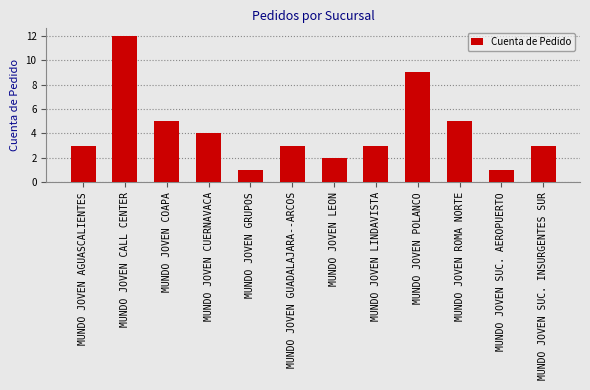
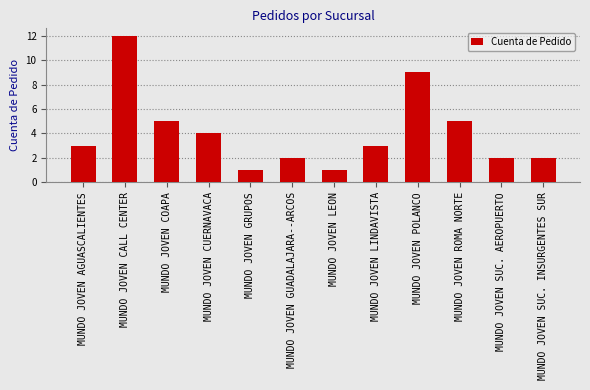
  {
    "MUNDO JOVEN AGUASCALIENTES": 3,
    "MUNDO JOVEN CALL CENTER": 12,
    "MUNDO JOVEN COAPA": 5,
    "MUNDO JOVEN CUERNAVACA": 4,
    "MUNDO JOVEN GRUPOS": 1,
-   "MUNDO JOVEN GUADALAJARA--ARCOS": 3,
-   "MUNDO JOVEN LEON": 2,
+   "MUNDO JOVEN GUADALAJARA--ARCOS": 2,
+   "MUNDO JOVEN LEON": 1,
    "MUNDO JOVEN LINDAVISTA": 3,
    "MUNDO JOVEN POLANCO": 9,
    "MUNDO JOVEN ROMA NORTE": 5,
-   "MUNDO JOVEN SUC. AEROPUERTO": 1,
-   "MUNDO JOVEN SUC. INSURGENTES SUR": 3
+   "MUNDO JOVEN SUC. AEROPUERTO": 2,
+   "MUNDO JOVEN SUC. INSURGENTES SUR": 2
  }
